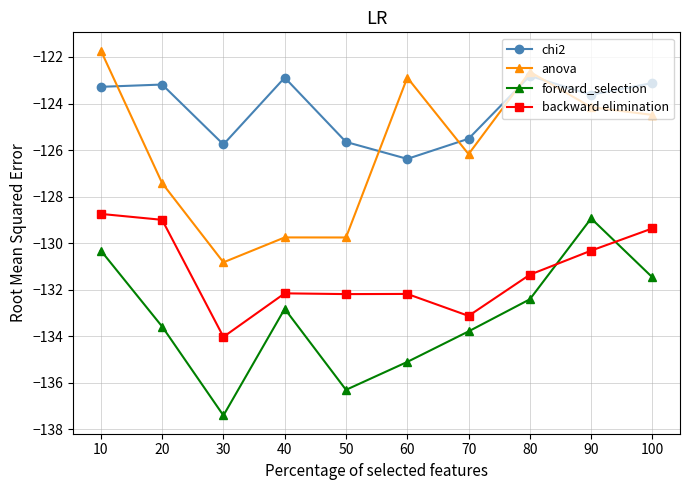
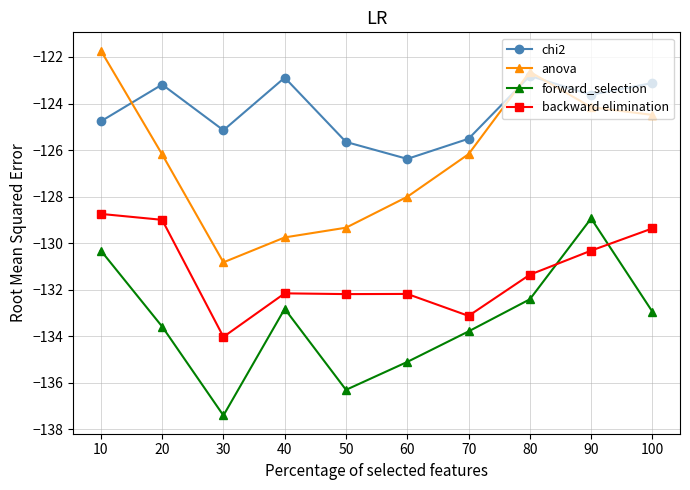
  {
    "chi2": {
-     "10": -123.3,
+     "10": -124.8,
      "20": -123.2,
-     "30": -125.8,
+     "30": -125.1,
      "40": -122.9,
      "50": -125.7,
      "60": -126.4,
      "70": -125.5
    },
    "anova": {
      "10": -121.7,
-     "20": -127.4,
+     "20": -126.2,
      "30": -130.8,
      "40": -129.8,
-     "50": -129.8,
-     "60": -122.9,
+     "50": -129.3,
+     "60": -128.0,
      "70": -126.2
    },
    "forward_selection": {
      "10": -130.3,
      "20": -133.6,
      "30": -137.4,
      "40": -132.8,
      "50": -136.3,
      "60": -135.1,
      "70": -133.8,
      "80": -132.4,
      "90": -128.9,
-     "100": -131.5
+     "100": -132.9
    },
    "backward elimination": {
      "10": -128.7,
      "20": -129.0,
      "30": -134.0,
      "40": -132.2,
      "50": -132.2,
      "60": -132.2,
      "70": -133.1,
      "80": -131.4,
      "90": -130.3,
      "100": -129.4
    }
  }
